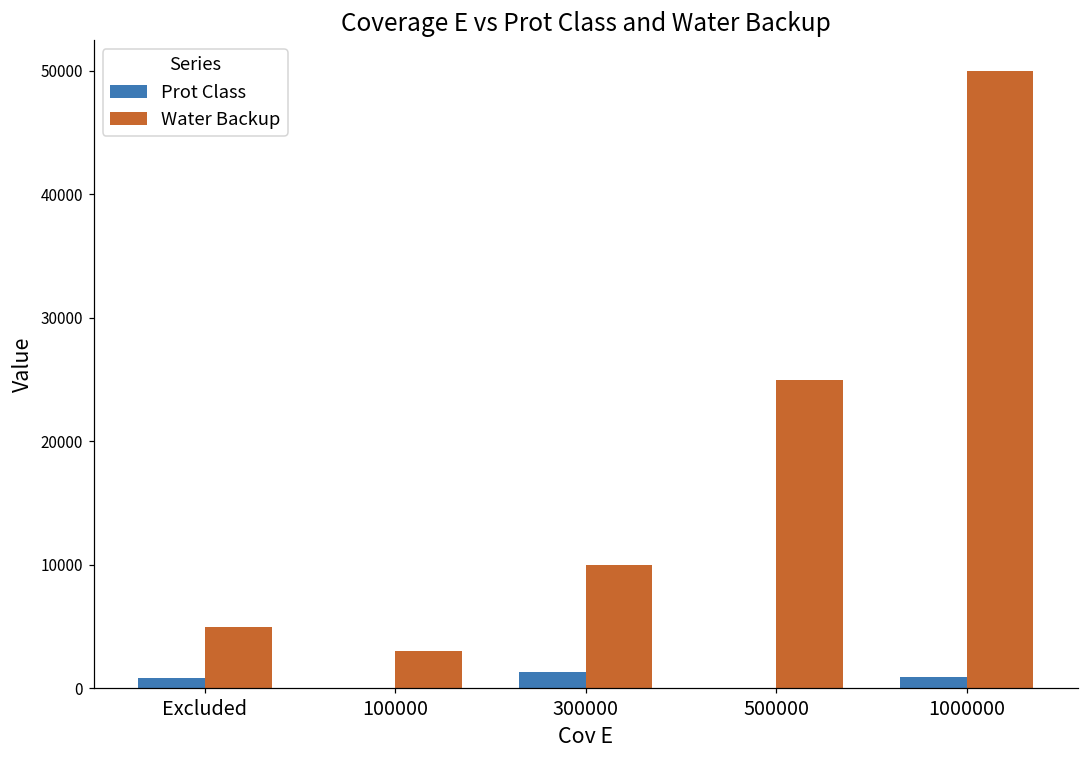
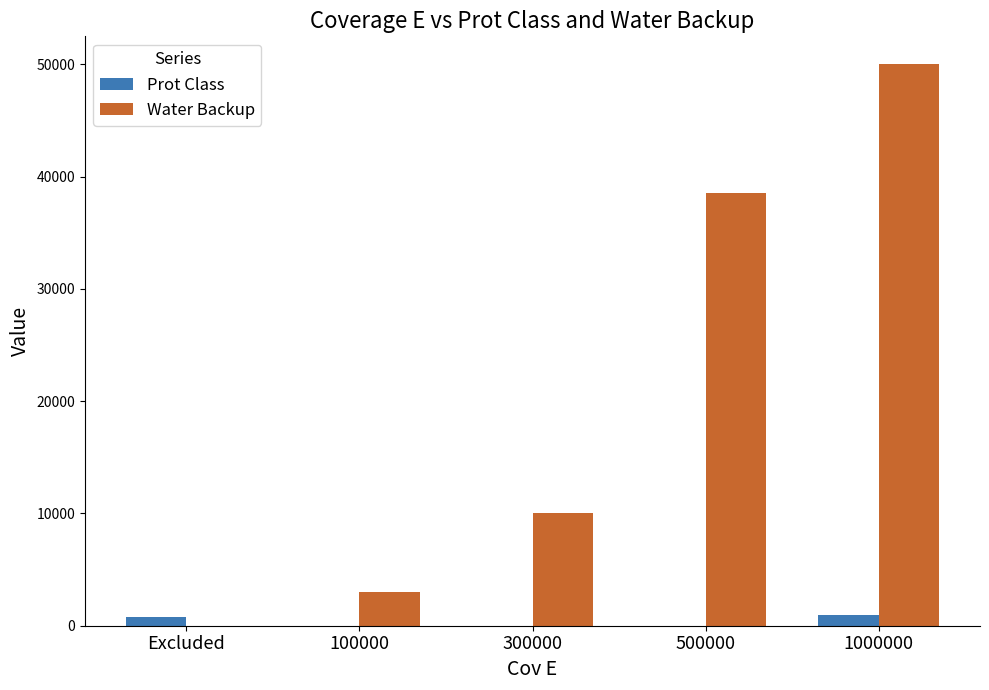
  {
    "Prot Class": {
      "Excluded": 800,
-     "300000": 1300,
+     "300000": 0,
      "1000000": 900
    },
    "Water Backup": {
-     "Excluded": 4900,
+     "Excluded": 0,
      "100000": 3000,
      "300000": 10000,
-     "500000": 25000,
+     "500000": 38600,
      "1000000": 50000
    }
  }
